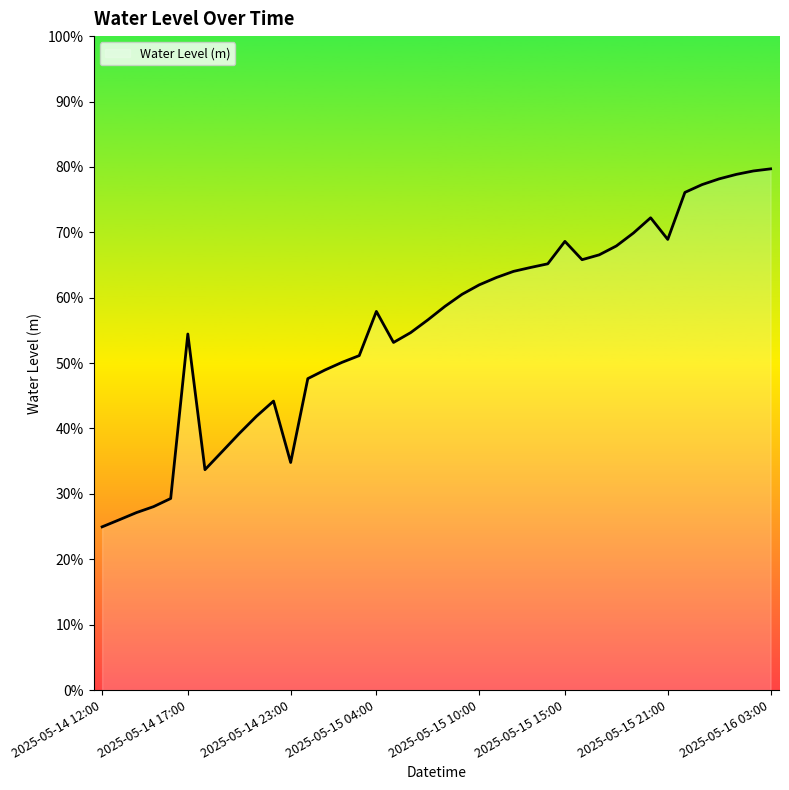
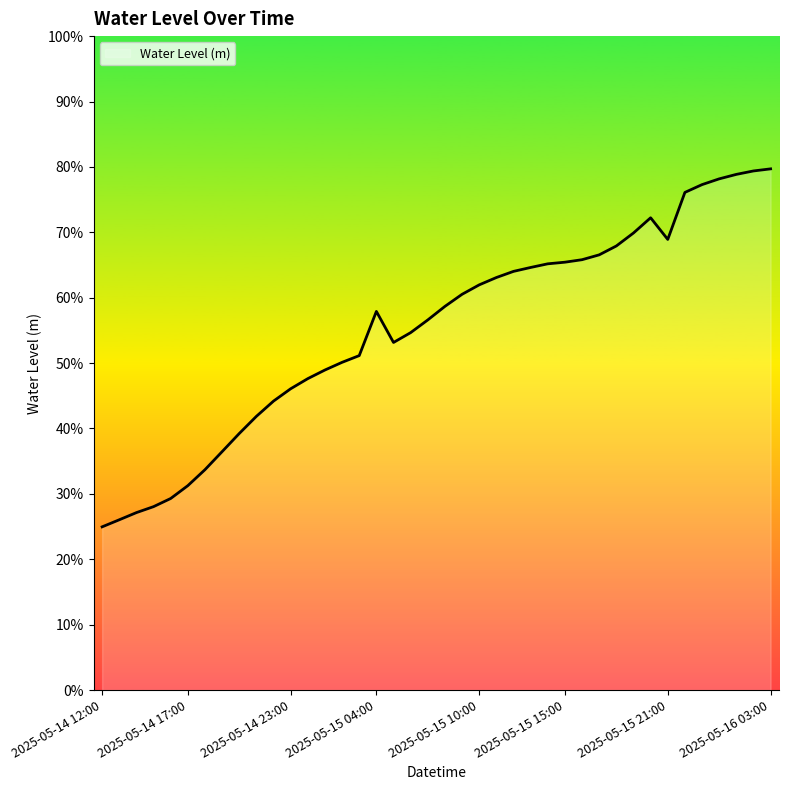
  {
    "2025-05-14 12:00": "25%",
-   "2025-05-14 17:00": "54%",
-   "2025-05-14 23:00": "35%",
+   "2025-05-14 17:00": "31%",
+   "2025-05-14 23:00": "46%",
    "2025-05-15 04:00": "58%",
    "2025-05-15 10:00": "62%",
-   "2025-05-15 15:00": "69%",
+   "2025-05-15 15:00": "65%",
    "2025-05-15 21:00": "69%",
    "2025-05-16 03:00": "80%"
  }
